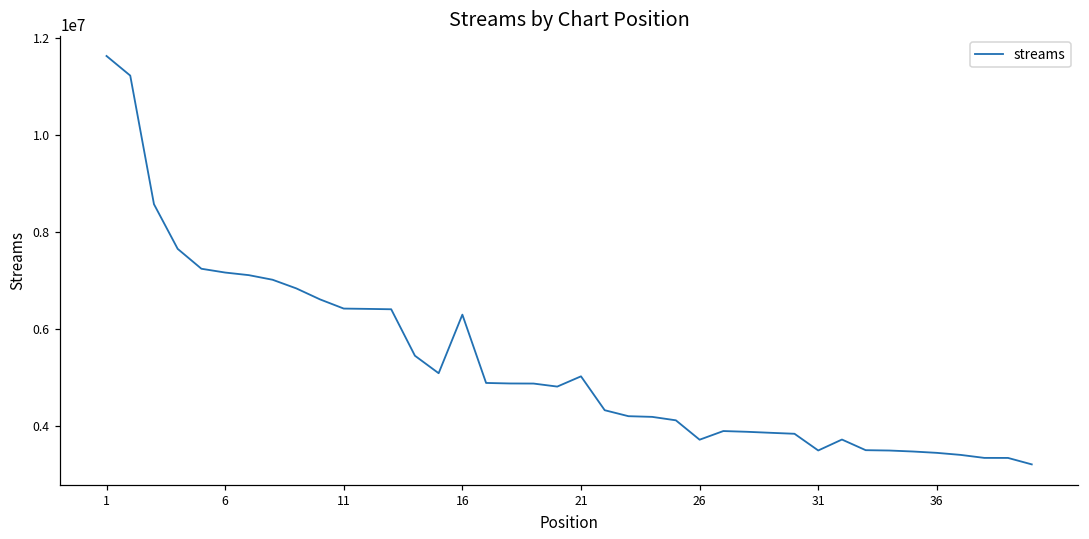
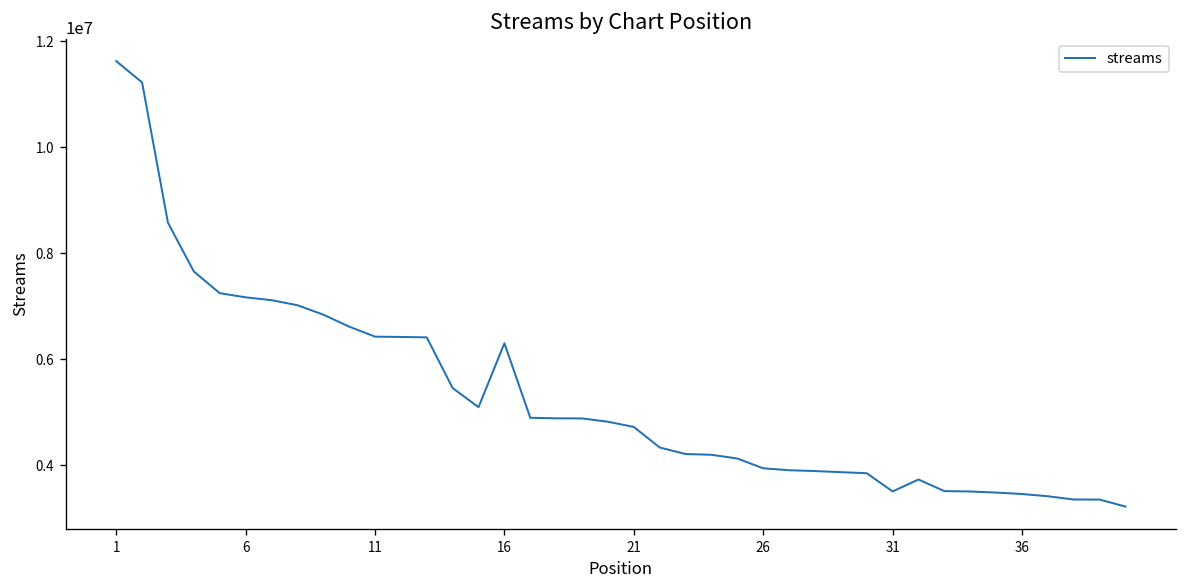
  {
    "1": 11600000,
    "6": 7200000,
    "11": 6400000,
    "16": 6300000,
-   "21": 5000000,
-   "26": 3700000,
+   "21": 4700000,
+   "26": 3900000,
    "31": 3500000,
    "36": 3500000
  }
